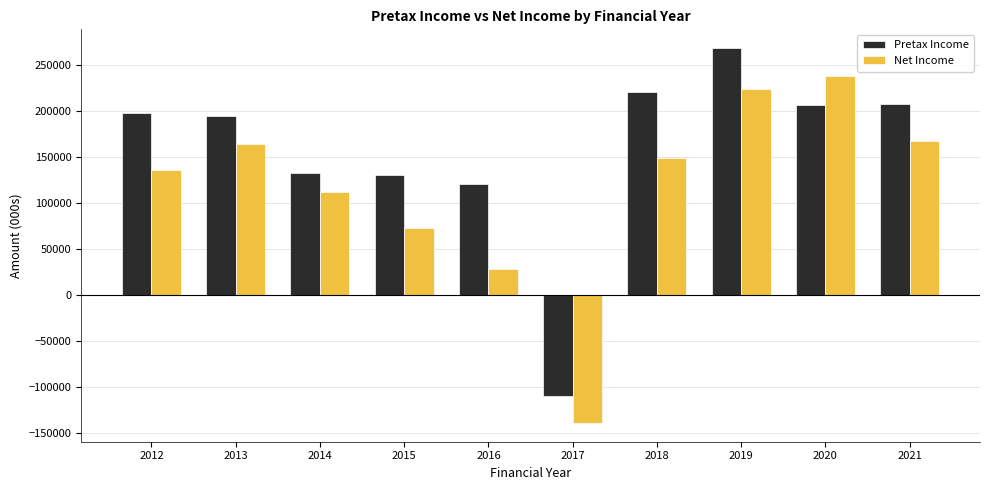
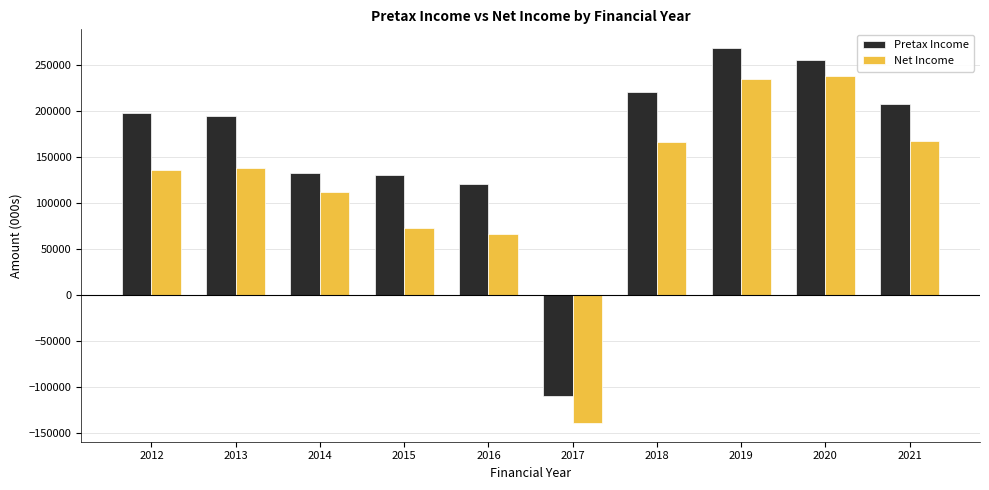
  {
    "Pretax Income": {
      "2012": 200000,
      "2013": 190000,
      "2014": 130000,
      "2015": 130000,
      "2016": 120000,
      "2017": -110000,
      "2018": 220000,
      "2019": 270000,
-     "2020": 210000,
+     "2020": 260000,
      "2021": 210000
    },
    "Net Income": {
      "2012": 140000,
-     "2013": 160000,
+     "2013": 140000,
      "2014": 110000,
      "2015": 70000,
-     "2016": 30000,
+     "2016": 70000,
      "2017": -140000,
-     "2018": 150000,
-     "2019": 220000,
+     "2018": 170000,
+     "2019": 230000,
      "2020": 240000,
      "2021": 170000
    }
  }
